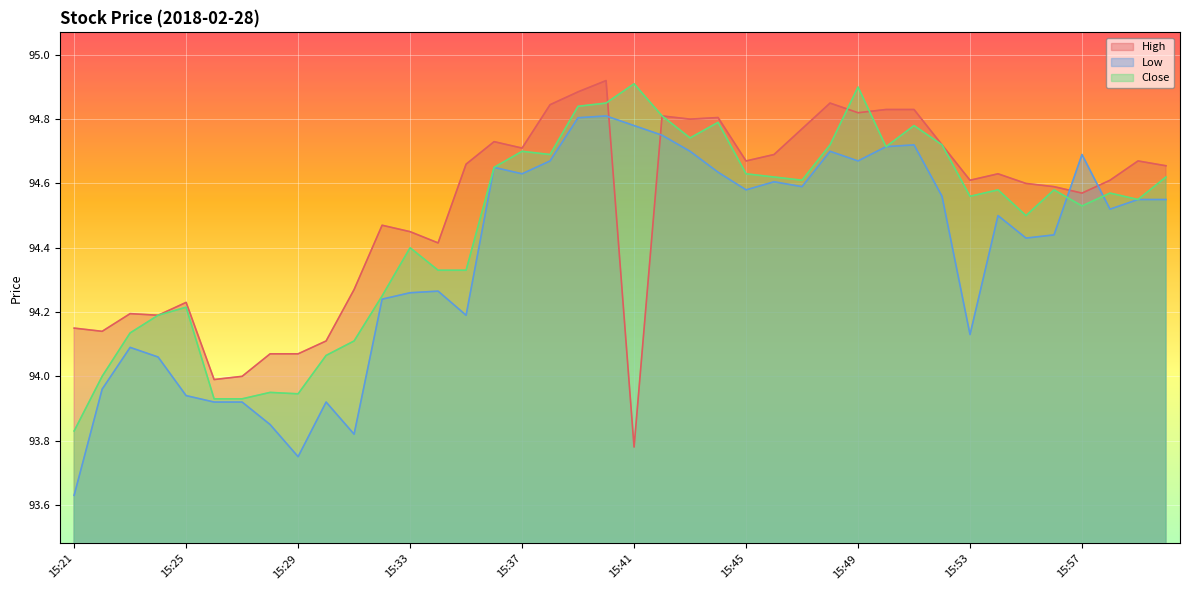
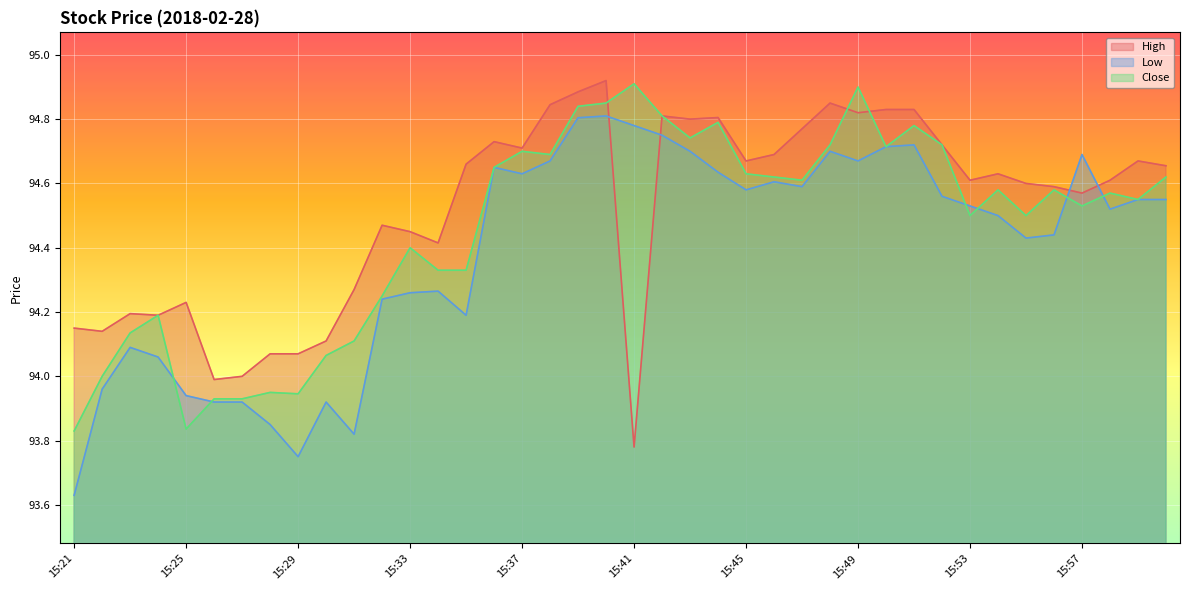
  {
    "High": {
      "15:21": 94.15,
      "15:25": 94.23,
      "15:29": 94.07,
      "15:33": 94.45,
      "15:37": 94.71,
      "15:41": 93.78,
      "15:45": 94.67,
      "15:49": 94.82,
      "15:53": 94.61,
      "15:57": 94.57
    },
    "Low": {
      "15:21": 93.63,
      "15:25": 93.94,
      "15:29": 93.75,
      "15:33": 94.26,
      "15:37": 94.63,
      "15:41": 94.78,
      "15:45": 94.58,
      "15:49": 94.67,
-     "15:53": 94.13,
+     "15:53": 94.53,
      "15:57": 94.69
    },
    "Close": {
      "15:21": 93.83,
-     "15:25": 94.22,
+     "15:25": 93.84,
      "15:29": 93.95,
      "15:33": 94.40,
      "15:37": 94.70,
      "15:41": 94.91,
      "15:45": 94.63,
      "15:49": 94.90,
-     "15:53": 94.56,
+     "15:53": 94.50,
      "15:57": 94.53
    }
  }
